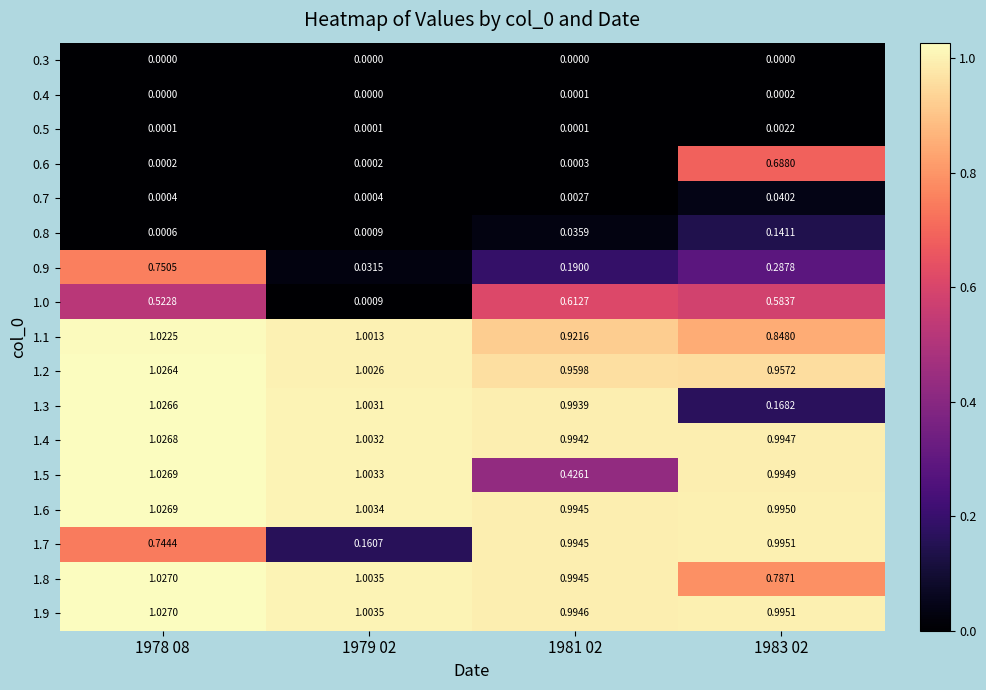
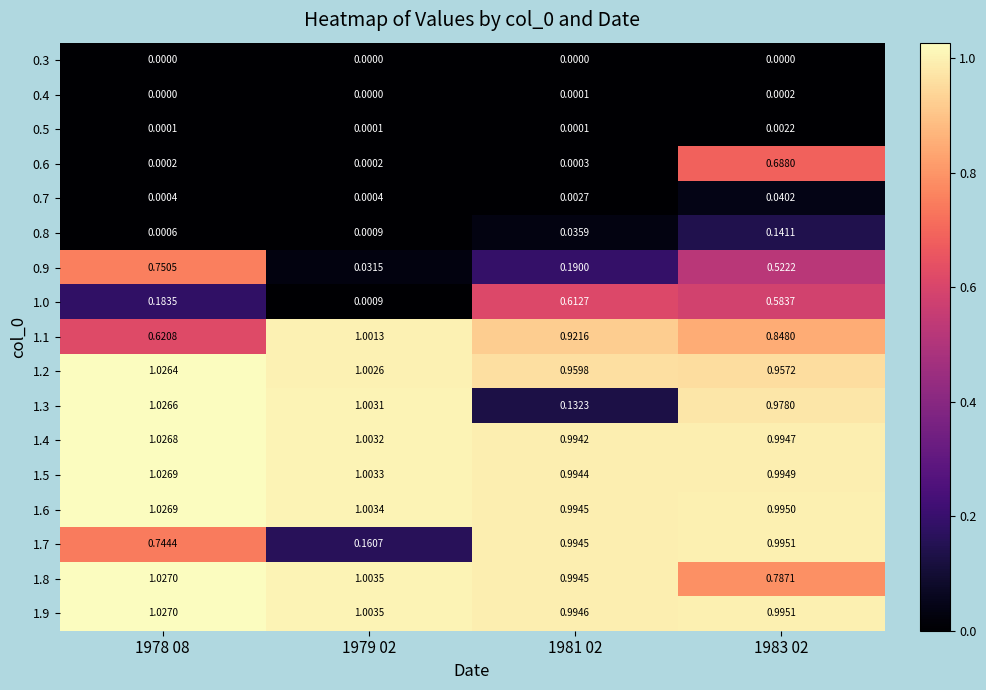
  {
    "0.3": {
      "1978 08": 0.0000,
      "1979 02": 0.0000,
      "1981 02": 0.0000,
      "1983 02": 0.0000
    },
    "0.4": {
      "1978 08": 0.0000,
      "1979 02": 0.0000,
      "1981 02": 0.0001,
      "1983 02": 0.0002
    },
    "0.5": {
      "1978 08": 0.0001,
      "1979 02": 0.0001,
      "1981 02": 0.0001,
      "1983 02": 0.0022
    },
    "0.6": {
      "1978 08": 0.0002,
      "1979 02": 0.0002,
      "1981 02": 0.0003,
      "1983 02": 0.6880
    },
    "0.7": {
      "1978 08": 0.0004,
      "1979 02": 0.0004,
      "1981 02": 0.0027,
      "1983 02": 0.0402
    },
    "0.8": {
      "1978 08": 0.0006,
      "1979 02": 0.0009,
      "1981 02": 0.0359,
      "1983 02": 0.1411
    },
    "0.9": {
      "1978 08": 0.7505,
      "1979 02": 0.0315,
      "1981 02": 0.1900,
-     "1983 02": 0.2878
+     "1983 02": 0.5222
    },
    "1.0": {
-     "1978 08": 0.5228,
+     "1978 08": 0.1835,
      "1979 02": 0.0009,
      "1981 02": 0.6127,
      "1983 02": 0.5837
    },
    "1.1": {
-     "1978 08": 1.0225,
+     "1978 08": 0.6208,
      "1979 02": 1.0013,
      "1981 02": 0.9216,
      "1983 02": 0.8480
    },
    "1.2": {
      "1978 08": 1.0264,
      "1979 02": 1.0026,
      "1981 02": 0.9598,
      "1983 02": 0.9572
    },
    "1.3": {
      "1978 08": 1.0266,
      "1979 02": 1.0031,
-     "1981 02": 0.9939,
-     "1983 02": 0.1682
+     "1981 02": 0.1323,
+     "1983 02": 0.9780
    },
    "1.4": {
      "1978 08": 1.0268,
      "1979 02": 1.0032,
      "1981 02": 0.9942,
      "1983 02": 0.9947
    },
    "1.5": {
      "1978 08": 1.0269,
      "1979 02": 1.0033,
-     "1981 02": 0.4261,
+     "1981 02": 0.9944,
      "1983 02": 0.9949
    },
    "1.6": {
      "1978 08": 1.0269,
      "1979 02": 1.0034,
      "1981 02": 0.9945,
      "1983 02": 0.9950
    },
    "1.7": {
      "1978 08": 0.7444,
      "1979 02": 0.1607,
      "1981 02": 0.9945,
      "1983 02": 0.9951
    },
    "1.8": {
      "1978 08": 1.0270,
      "1979 02": 1.0035,
      "1981 02": 0.9945,
      "1983 02": 0.7871
    },
    "1.9": {
      "1978 08": 1.0270,
      "1979 02": 1.0035,
      "1981 02": 0.9946,
      "1983 02": 0.9951
    }
  }
